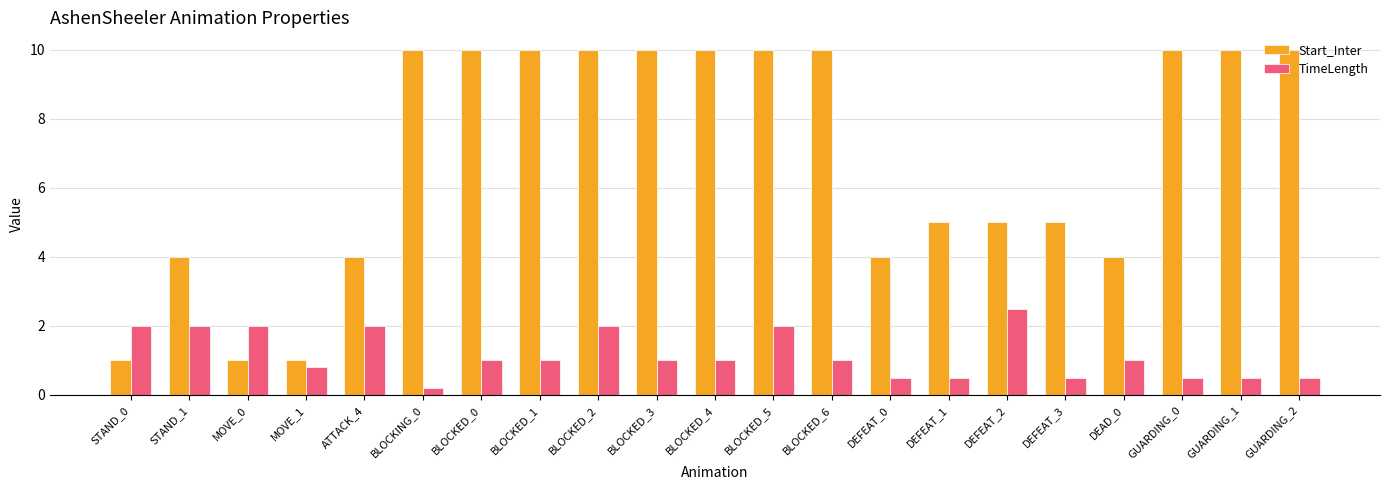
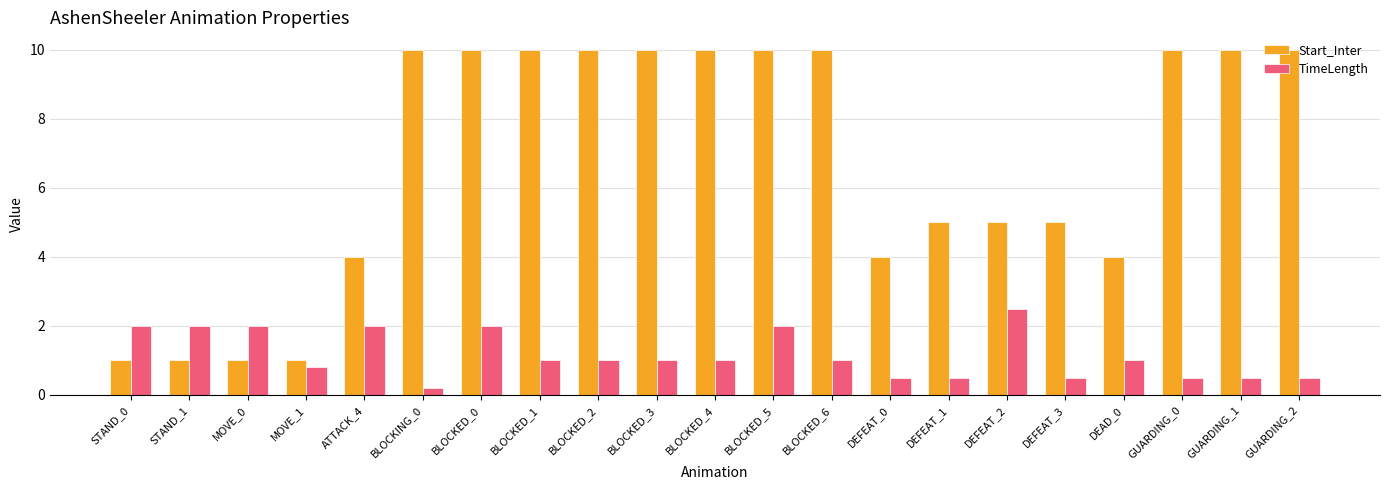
  {
    "Start_Inter": {
      "STAND_0": 1,
-     "STAND_1": 4,
+     "STAND_1": 1,
      "MOVE_0": 1,
      "MOVE_1": 1,
      "ATTACK_4": 4,
      "BLOCKING_0": 10,
      "BLOCKED_0": 10,
      "BLOCKED_1": 10,
      "BLOCKED_2": 10,
      "BLOCKED_3": 10,
      "BLOCKED_4": 10,
      "BLOCKED_5": 10,
      "BLOCKED_6": 10,
      "DEFEAT_0": 4,
      "DEFEAT_1": 5,
      "DEFEAT_2": 5,
      "DEFEAT_3": 5,
      "DEAD_0": 4,
      "GUARDING_0": 10,
      "GUARDING_1": 10,
      "GUARDING_2": 10
    },
    "TimeLength": {
      "STAND_0": 2,
      "STAND_1": 2,
      "MOVE_0": 2,
      "MOVE_1": 0.8,
      "ATTACK_4": 2,
      "BLOCKING_0": 0.2,
-     "BLOCKED_0": 1,
+     "BLOCKED_0": 2,
      "BLOCKED_1": 1,
-     "BLOCKED_2": 2,
+     "BLOCKED_2": 1,
      "BLOCKED_3": 1,
      "BLOCKED_4": 1,
      "BLOCKED_5": 2,
      "BLOCKED_6": 1,
      "DEFEAT_0": 0.5,
      "DEFEAT_1": 0.5,
      "DEFEAT_2": 2.5,
      "DEFEAT_3": 0.5,
      "DEAD_0": 1,
      "GUARDING_0": 0.5,
      "GUARDING_1": 0.5,
      "GUARDING_2": 0.5
    }
  }
